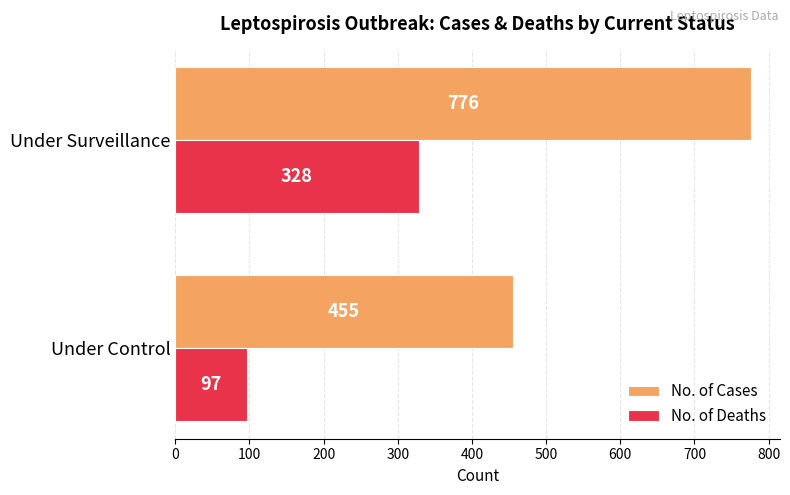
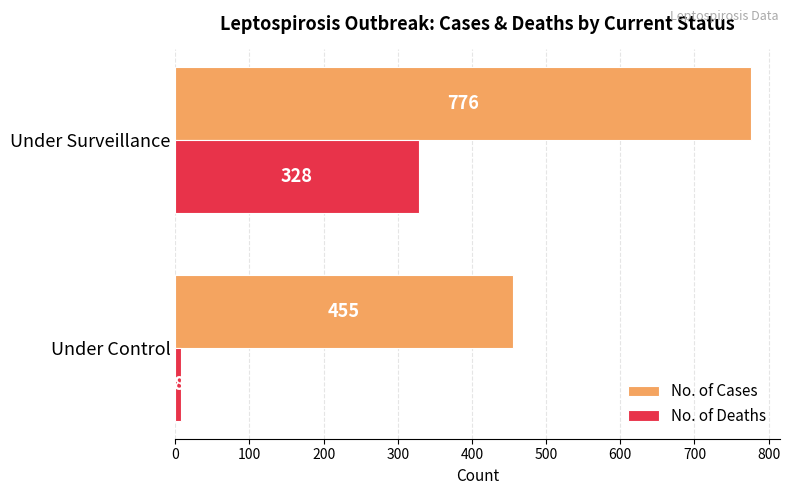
  {
    "No. of Cases": {
      "Under Surveillance": 776,
      "Under Control": 455
    },
    "No. of Deaths": {
-     "Under Control": 100
+     "Under Control": 10
    }
  }
